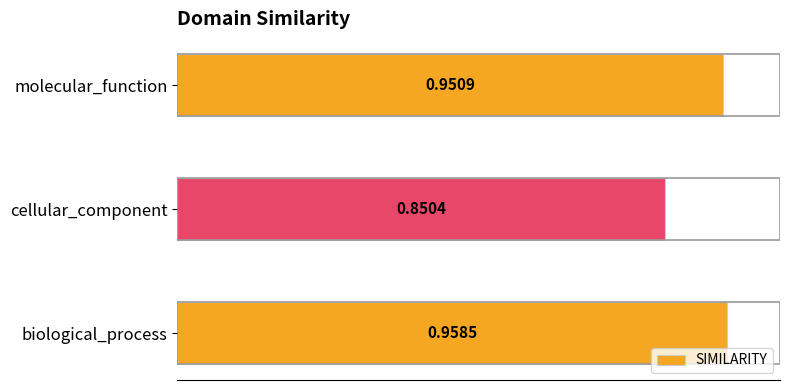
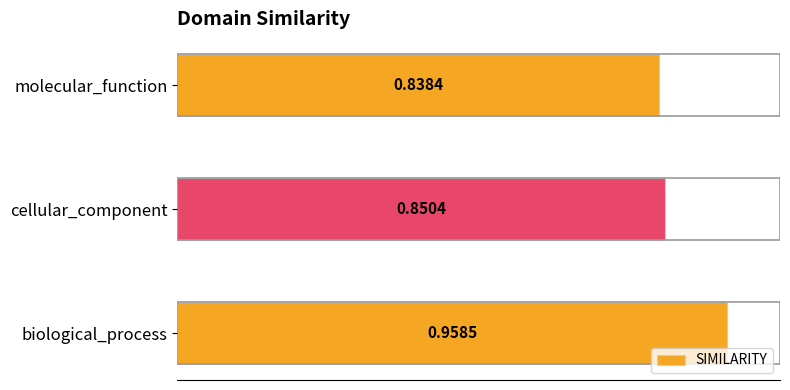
  {
-   "molecular_function": 0.9509,
+   "molecular_function": 0.8384,
    "cellular_component": 0.8504,
    "biological_process": 0.9585
  }
